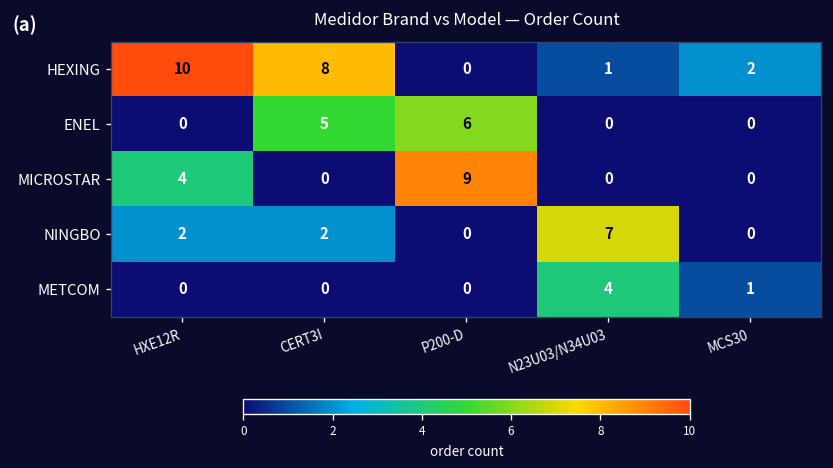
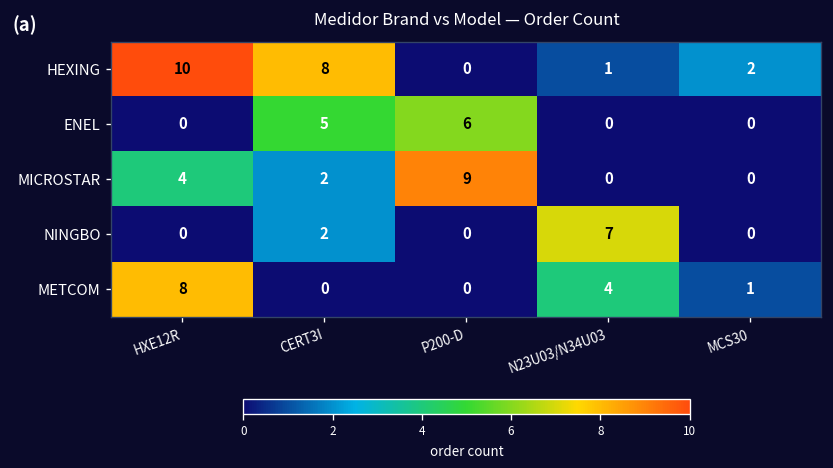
  {
    "HEXING": {
      "HXE12R": 10,
      "CERT3I": 8,
      "P200-D": 0,
      "N23U03/N34U03": 1,
      "MCS30": 2
    },
    "ENEL": {
      "HXE12R": 0,
      "CERT3I": 5,
      "P200-D": 6,
      "N23U03/N34U03": 0,
      "MCS30": 0
    },
    "MICROSTAR": {
      "HXE12R": 4,
-     "CERT3I": 0,
+     "CERT3I": 2,
      "P200-D": 9,
      "N23U03/N34U03": 0,
      "MCS30": 0
    },
    "NINGBO": {
-     "HXE12R": 2,
+     "HXE12R": 0,
      "CERT3I": 2,
      "P200-D": 0,
      "N23U03/N34U03": 7,
      "MCS30": 0
    },
    "METCOM": {
-     "HXE12R": 0,
+     "HXE12R": 8,
      "CERT3I": 0,
      "P200-D": 0,
      "N23U03/N34U03": 4,
      "MCS30": 1
    }
  }
